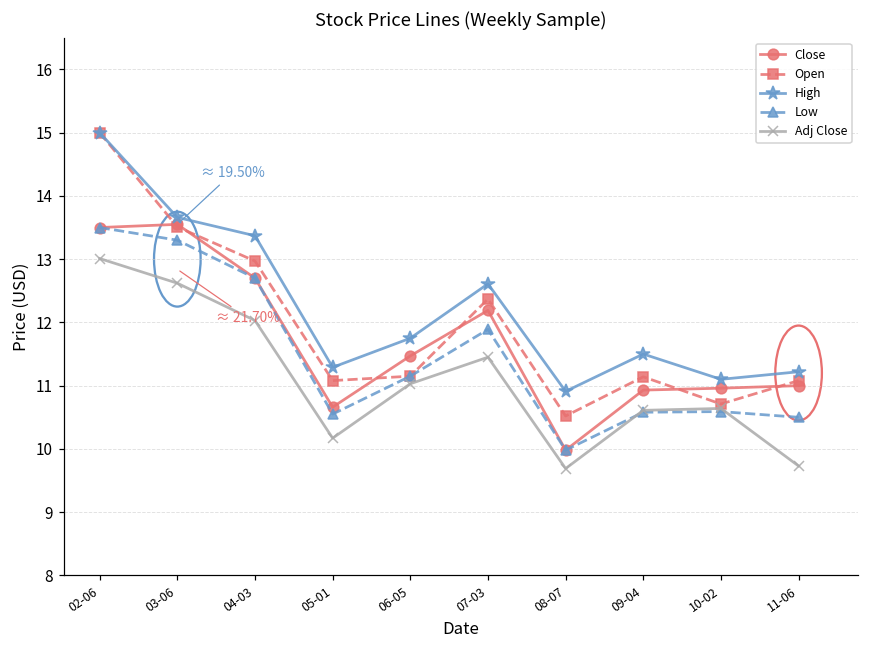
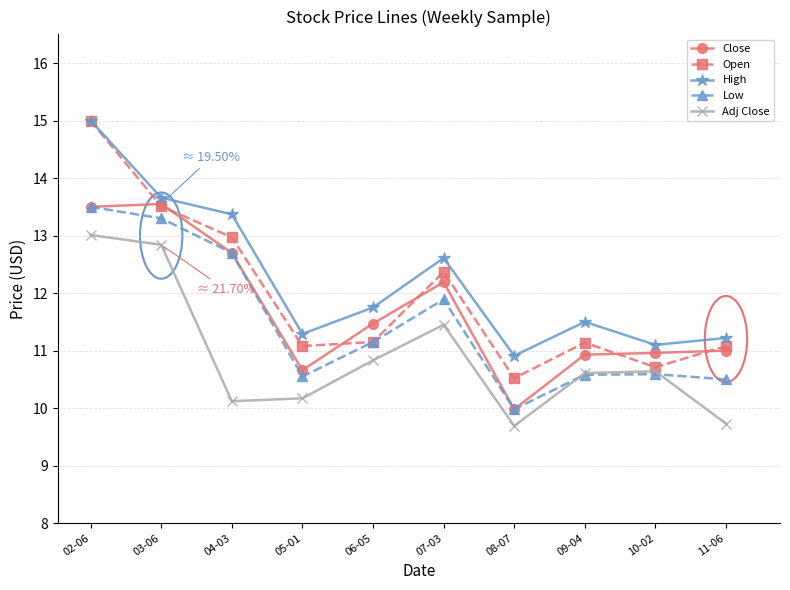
  {
    "Adj Close": {
      "02-06": 13.0,
-     "03-06": 12.6,
-     "04-03": 12.0,
+     "03-06": 12.8,
+     "04-03": 10.1,
      "05-01": 10.2,
-     "06-05": 11.0,
+     "06-05": 10.8,
      "07-03": 11.5,
      "08-07": 9.7,
      "10-02": 10.6,
      "11-06": 9.7
    }
  }
